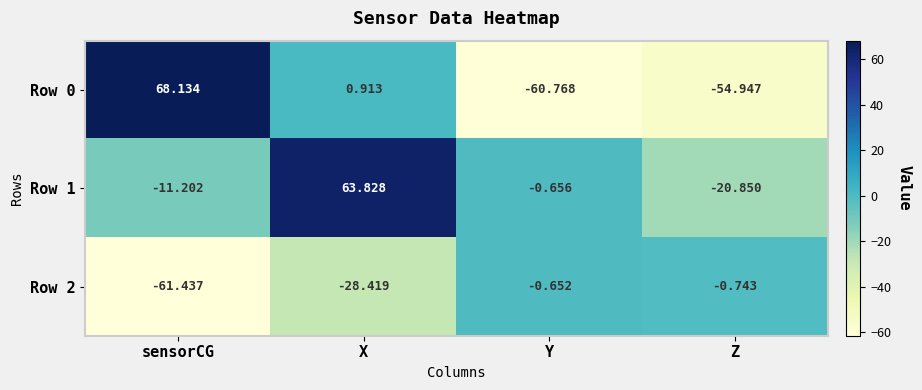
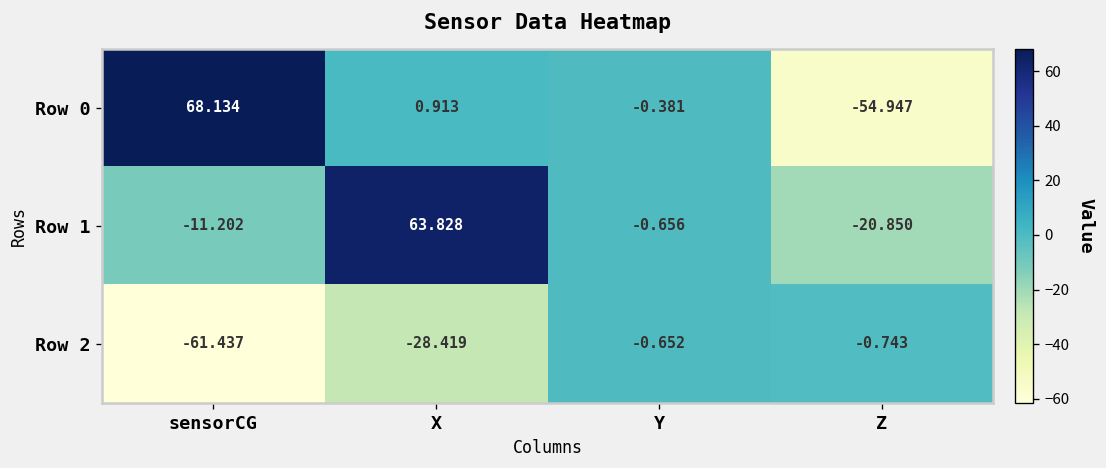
  {
    "Row 0": {
      "sensorCG": 68.134,
      "X": 0.913,
-     "Y": -60.768,
+     "Y": -0.381,
      "Z": -54.947
    },
    "Row 1": {
      "sensorCG": -11.202,
      "X": 63.828,
      "Y": -0.656,
      "Z": -20.850
    },
    "Row 2": {
      "sensorCG": -61.437,
      "X": -28.419,
      "Y": -0.652,
      "Z": -0.743
    }
  }
